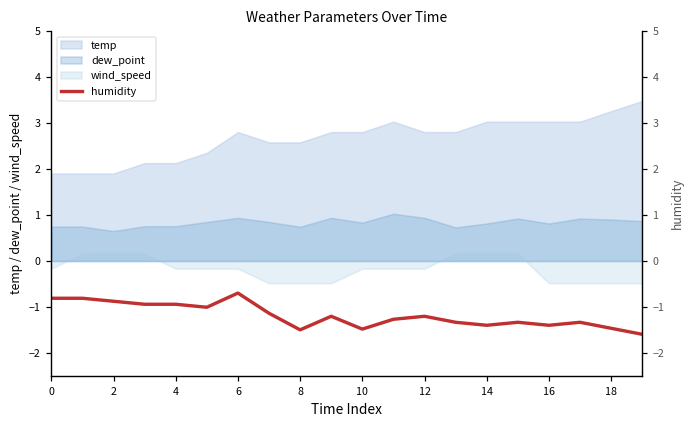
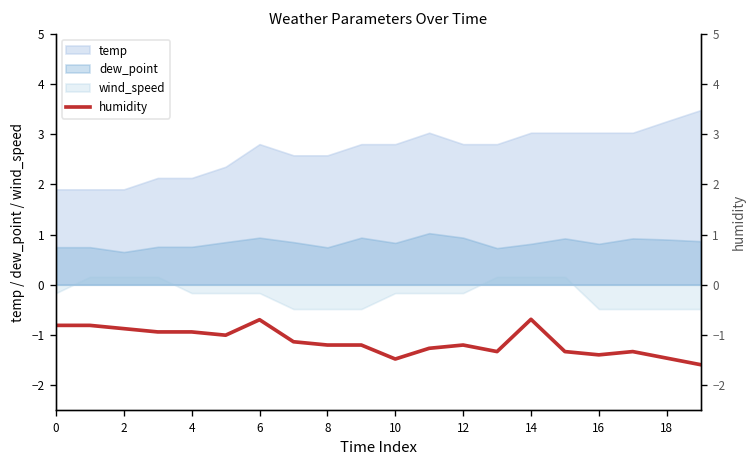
  {
    "humidity": {
      "0": -0.8,
      "2": -0.9,
      "4": -0.9,
      "6": -0.7,
-     "8": -1.5,
+     "8": -1.2,
      "10": -1.5,
      "12": -1.2,
-     "14": -1.4,
+     "14": -0.7,
      "16": -1.4,
      "18": -1.5
    }
  }
